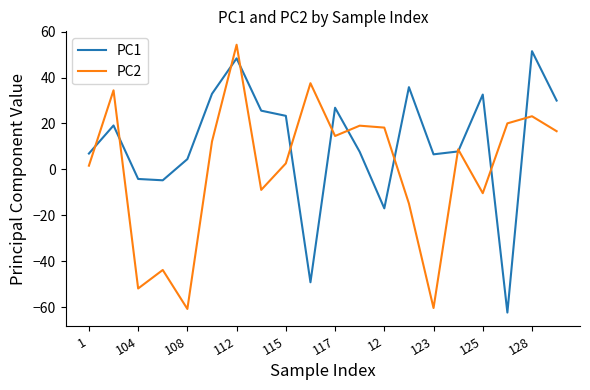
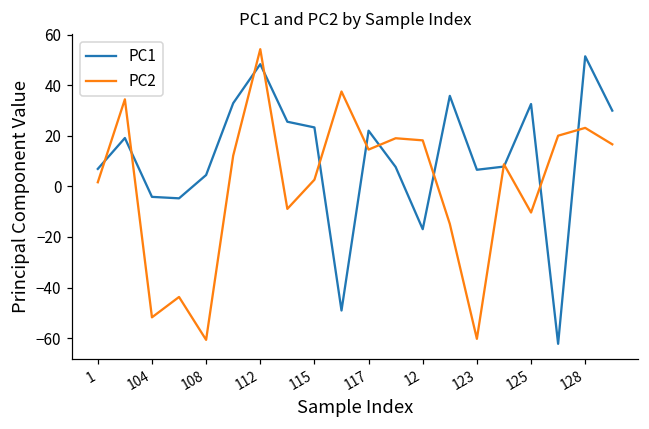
  {
    "PC1": {
      "1": 7,
      "104": -4,
      "108": 5,
      "112": 48,
      "115": 23,
-     "117": 27,
+     "117": 22,
      "12": -17,
      "123": 7,
      "125": 33,
      "128": 51
    },
    "PC2": {
      "1": 2,
      "104": -52,
      "108": -61,
      "112": 54,
      "115": 3,
      "117": 15,
      "12": 18,
      "123": -60,
      "125": -10,
      "128": 23
    }
  }
